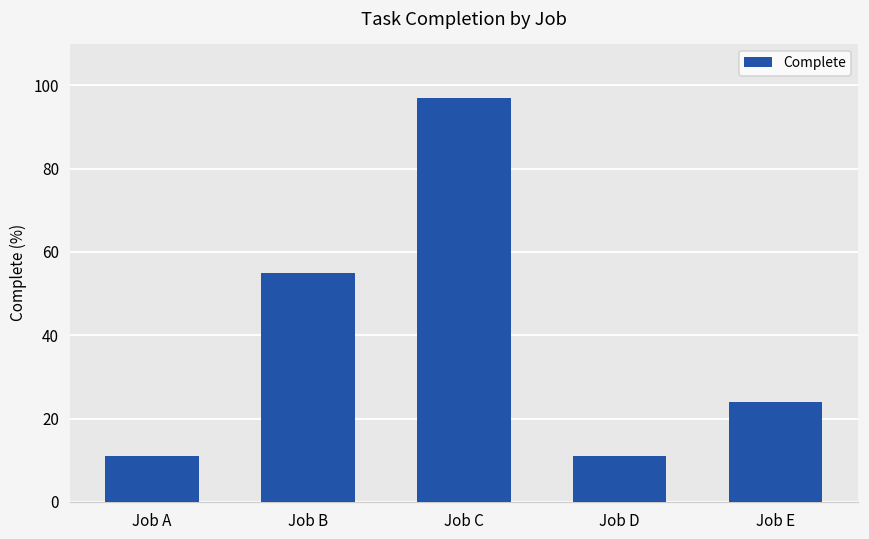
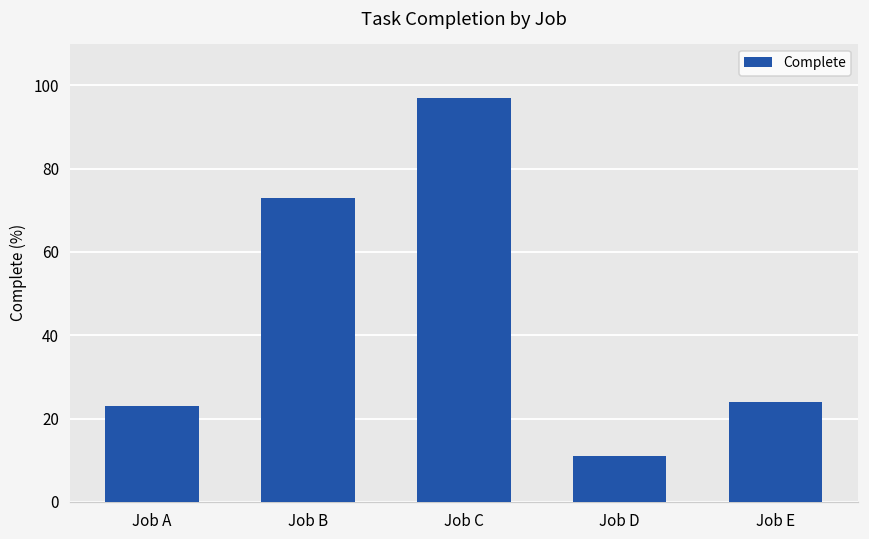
  {
-   "Job A": 11,
-   "Job B": 55,
+   "Job A": 23,
+   "Job B": 73,
    "Job C": 97,
    "Job D": 11,
    "Job E": 24
  }
